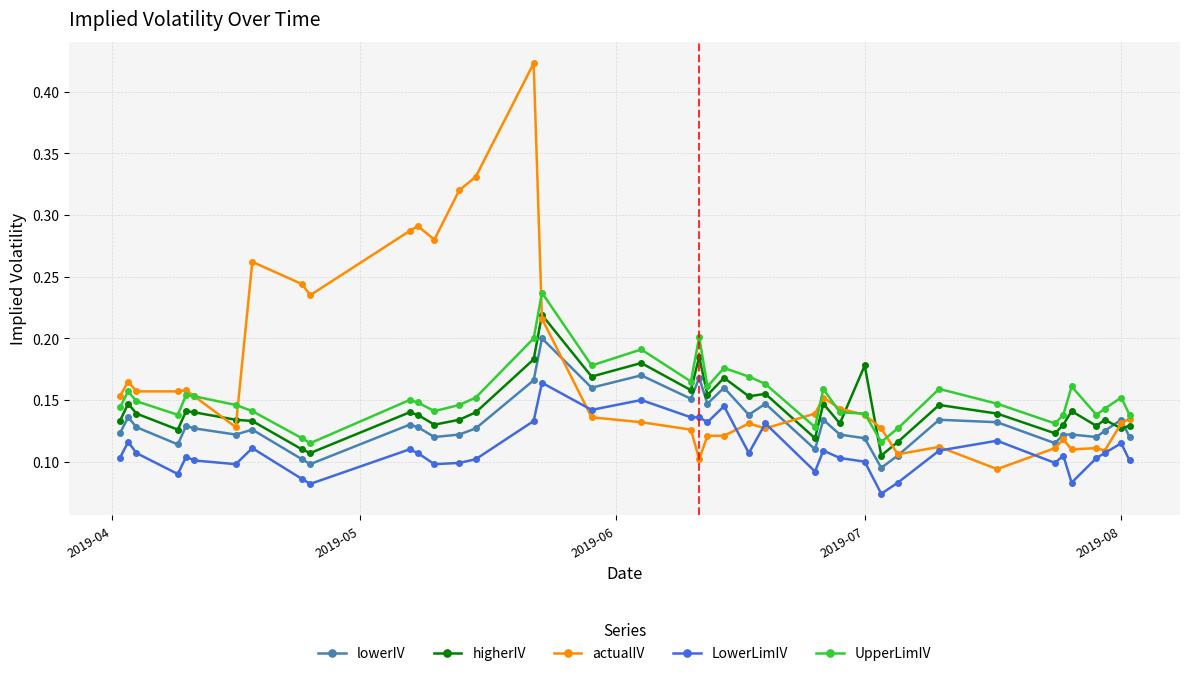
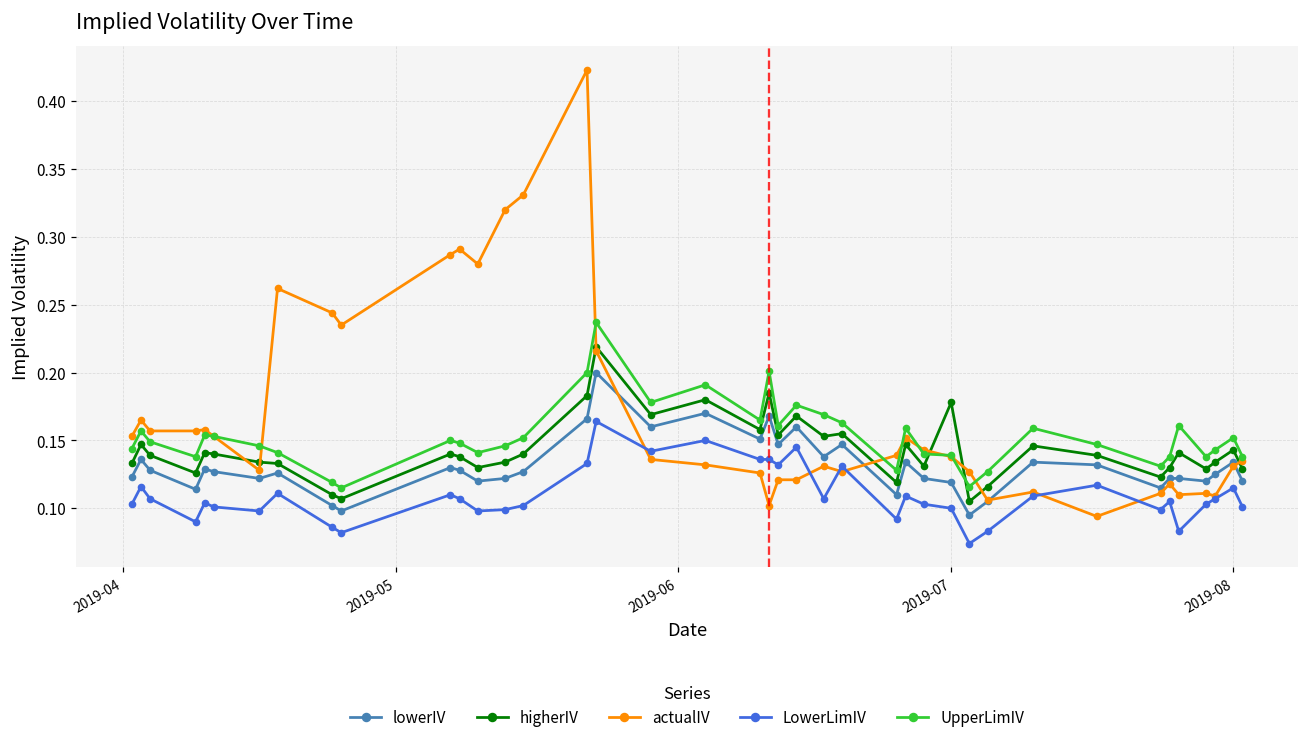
  {
    "higherIV": {
      "2019-07": 0.178,
-     "2019-08": 0.127
+     "2019-08": 0.143
    },
    "actualIV": {
      "2019-08": 0.131
    },
    "UpperLimIV": {
      "2019-08": 0.152
    }
  }
